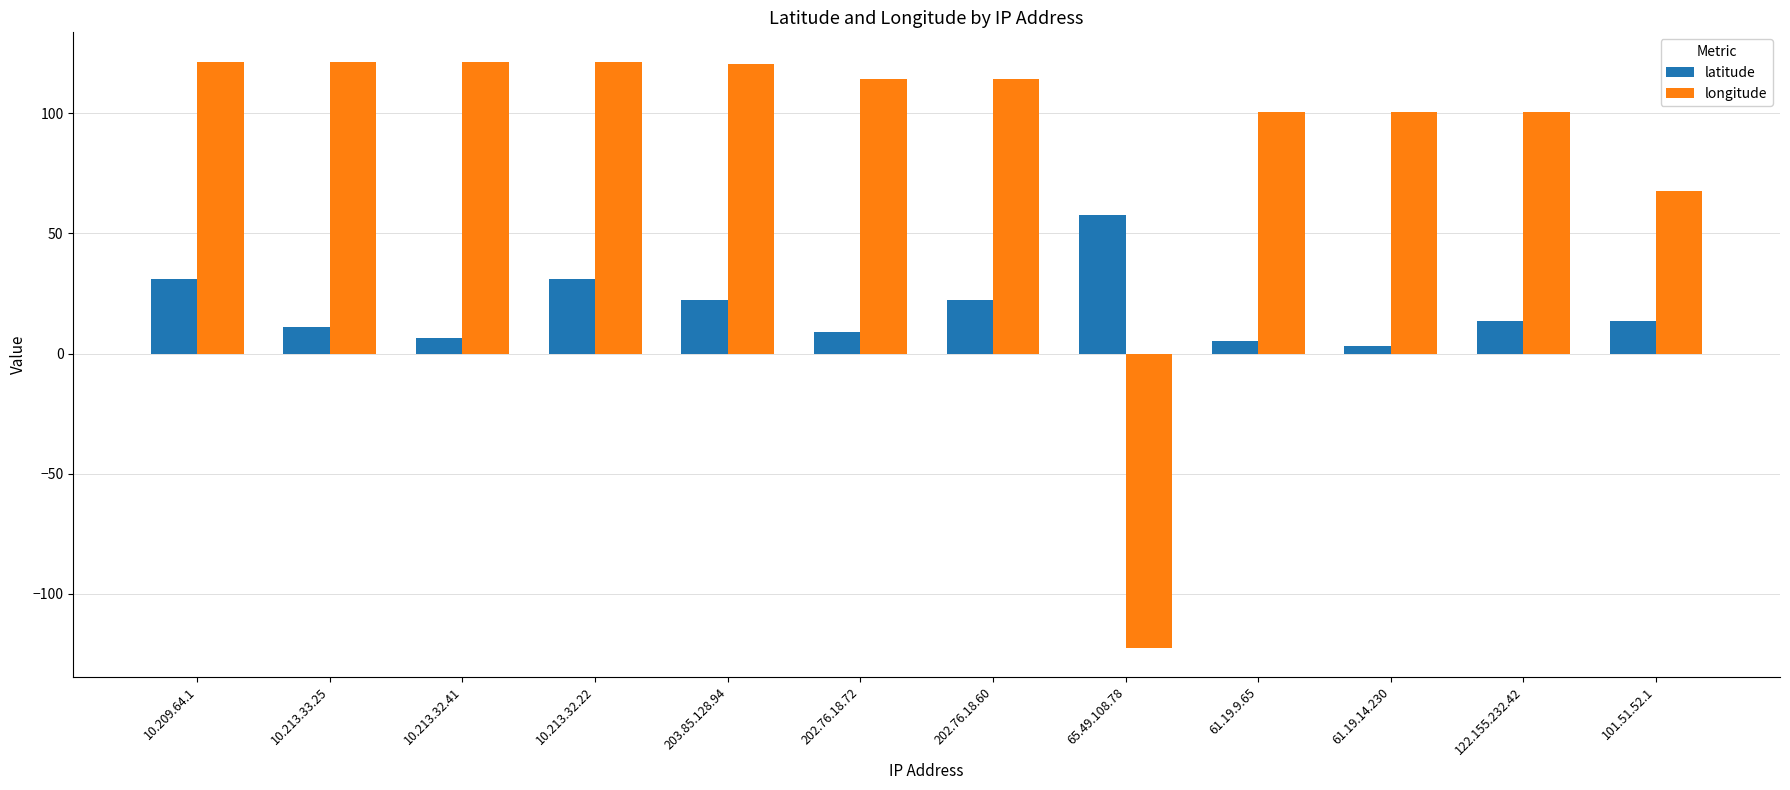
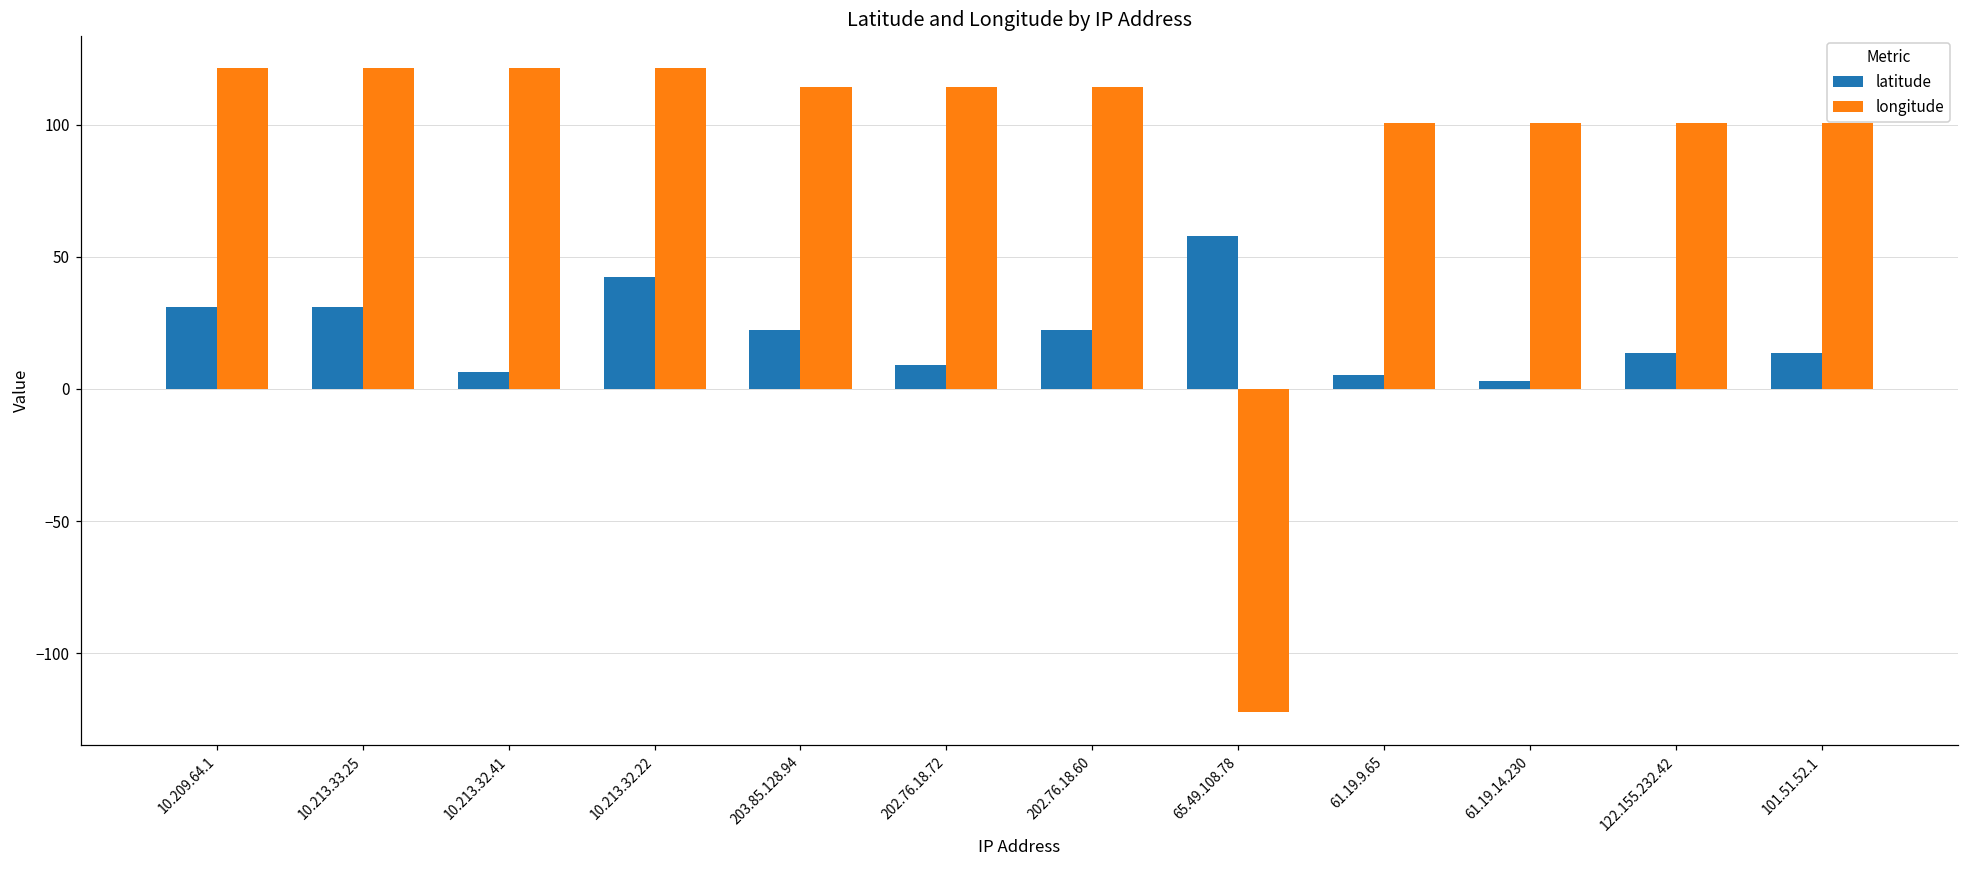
  {
    "latitude": {
      "10.209.64.1": 31,
-     "10.213.33.25": 11,
+     "10.213.33.25": 31,
      "10.213.32.41": 6,
-     "10.213.32.22": 31,
+     "10.213.32.22": 42,
      "203.85.128.94": 22,
      "202.76.18.72": 9,
      "202.76.18.60": 22,
      "65.49.108.78": 58,
      "61.19.9.65": 5,
      "61.19.14.230": 3,
      "122.155.232.42": 14,
      "101.51.52.1": 14
    },
    "longitude": {
      "10.209.64.1": 121,
      "10.213.33.25": 121,
      "10.213.32.41": 121,
      "10.213.32.22": 121,
-     "203.85.128.94": 121,
+     "203.85.128.94": 114,
      "202.76.18.72": 114,
      "202.76.18.60": 114,
      "65.49.108.78": -122,
      "61.19.9.65": 101,
      "61.19.14.230": 101,
      "122.155.232.42": 101,
-     "101.51.52.1": 68
+     "101.51.52.1": 101
    }
  }
